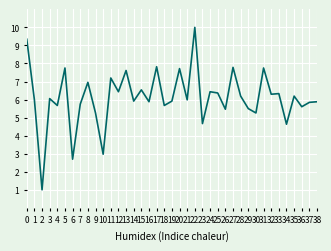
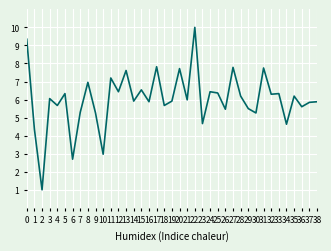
  {
    "0": 9.3,
-   "1": 6.0,
+   "1": 4.4,
    "2": 1.0,
    "3": 6.1,
    "4": 5.7,
-   "5": 7.8,
+   "5": 6.3,
    "6": 2.7,
-   "7": 5.7,
+   "7": 5.3,
    "8": 7.0,
    "9": 5.3
  }
